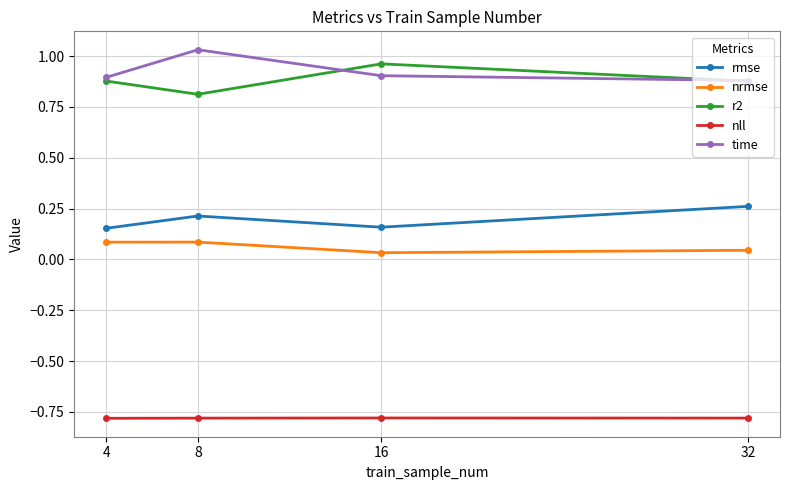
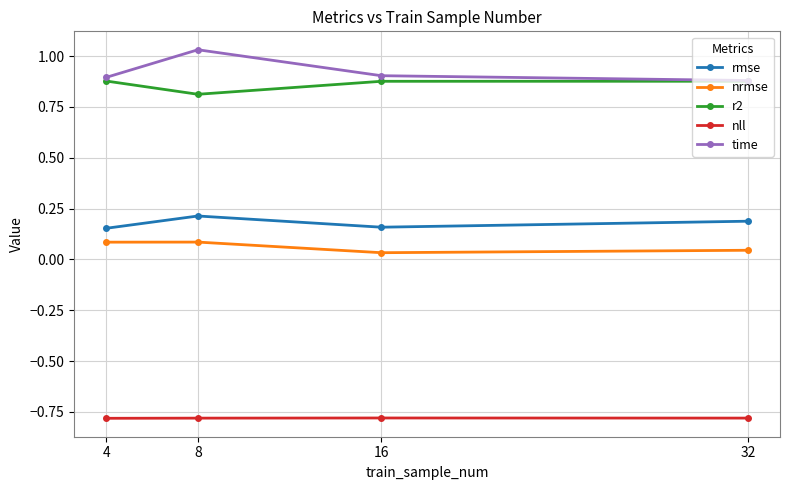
  {
    "rmse": {
      "4": 0.15,
      "8": 0.21,
      "16": 0.16,
-     "32": 0.26
+     "32": 0.19
    },
    "nrmse": {
      "4": 0.08,
      "8": 0.08,
      "16": 0.03,
      "32": 0.04
    },
    "r2": {
      "4": 0.88,
      "8": 0.81,
-     "16": 0.96
+     "16": 0.88
    },
    "nll": {
      "4": -0.78,
      "8": -0.78,
      "16": -0.78,
      "32": -0.78
    },
    "time": {
      "4": 0.90,
      "8": 1.03,
      "16": 0.90
    }
  }
